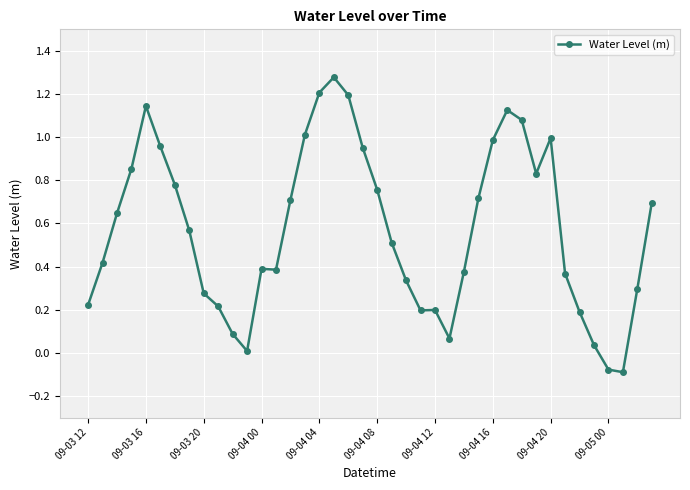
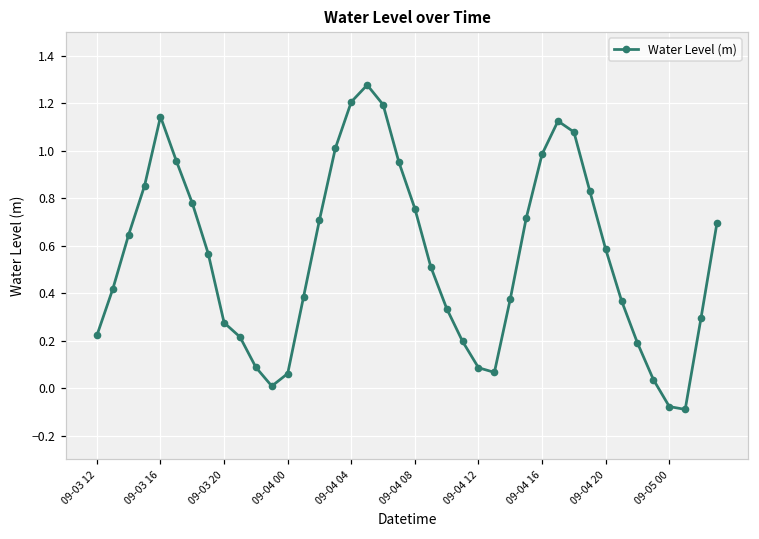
  {
    "09-03 12": 0.22,
    "09-03 16": 1.14,
    "09-03 20": 0.28,
-   "09-04 00": 0.39,
+   "09-04 00": 0.06,
    "09-04 04": 1.21,
    "09-04 08": 0.76,
-   "09-04 12": 0.20,
+   "09-04 12": 0.09,
    "09-04 16": 0.99,
-   "09-04 20": 1.00,
+   "09-04 20": 0.59,
    "09-05 00": -0.08
  }
